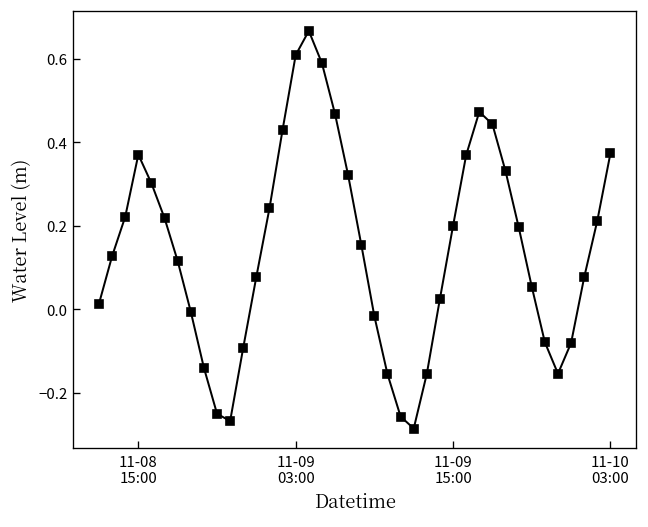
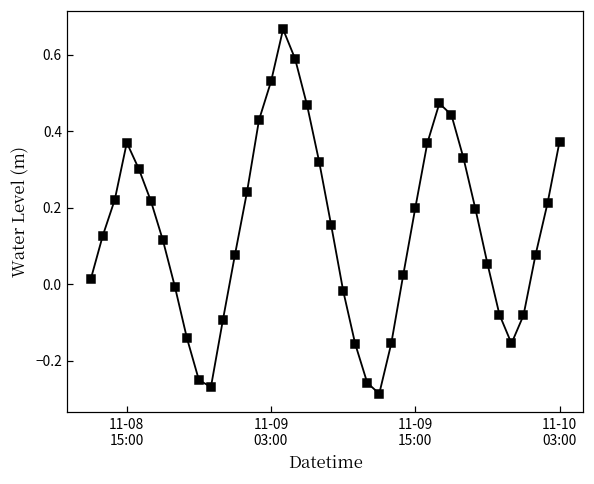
  {
    "11-08 15:00": 0.37,
-   "11-09 03:00": 0.61,
+   "11-09 03:00": 0.53,
    "11-09 15:00": 0.20,
    "11-10 03:00": 0.37
  }
